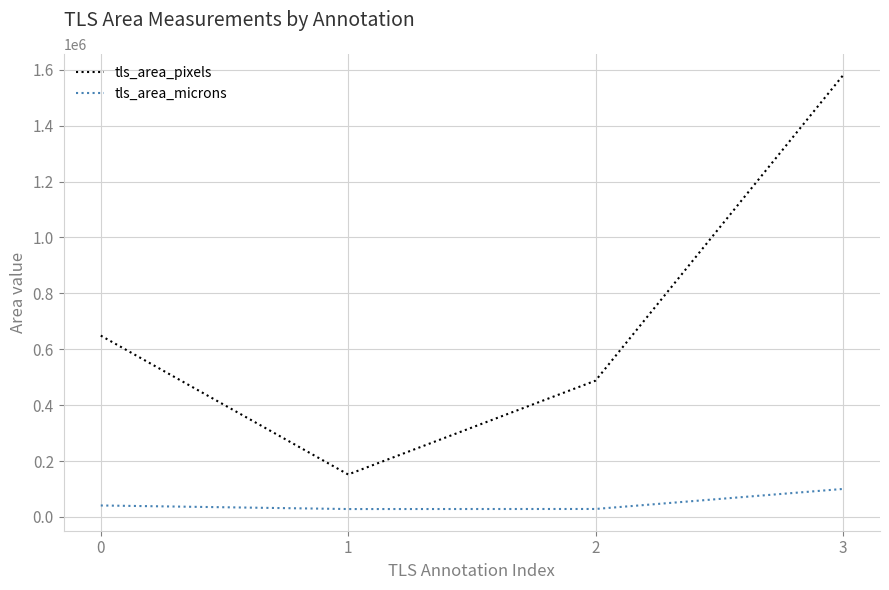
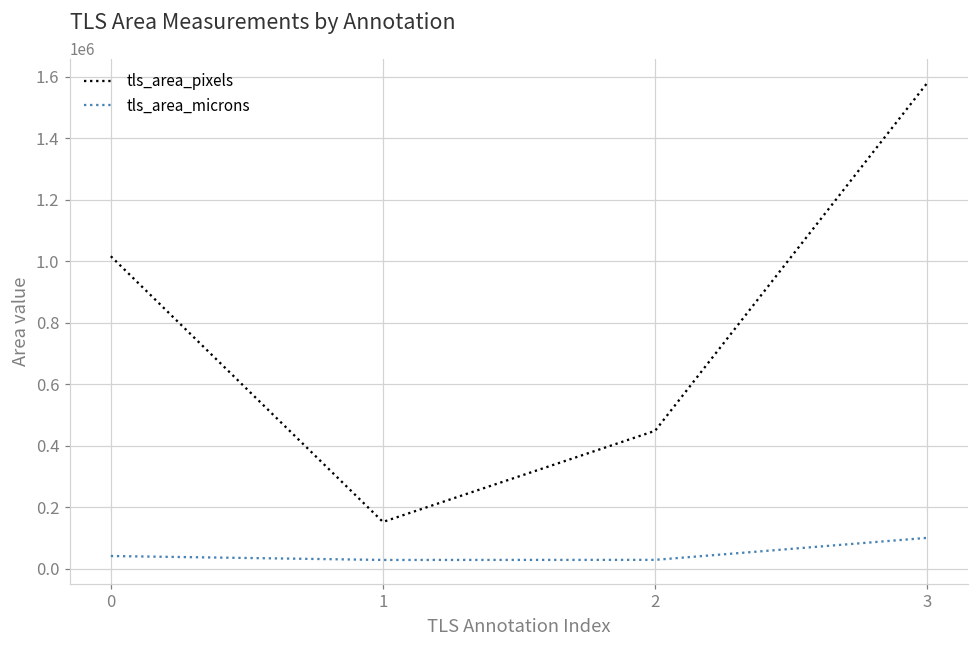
  {
    "tls_area_pixels": {
-     "0": 650000,
+     "0": 1020000,
      "1": 150000,
-     "2": 490000,
+     "2": 450000,
      "3": 1580000
    },
    "tls_area_microns": {
      "0": 40000,
      "1": 30000,
      "2": 30000,
      "3": 100000
    }
  }
